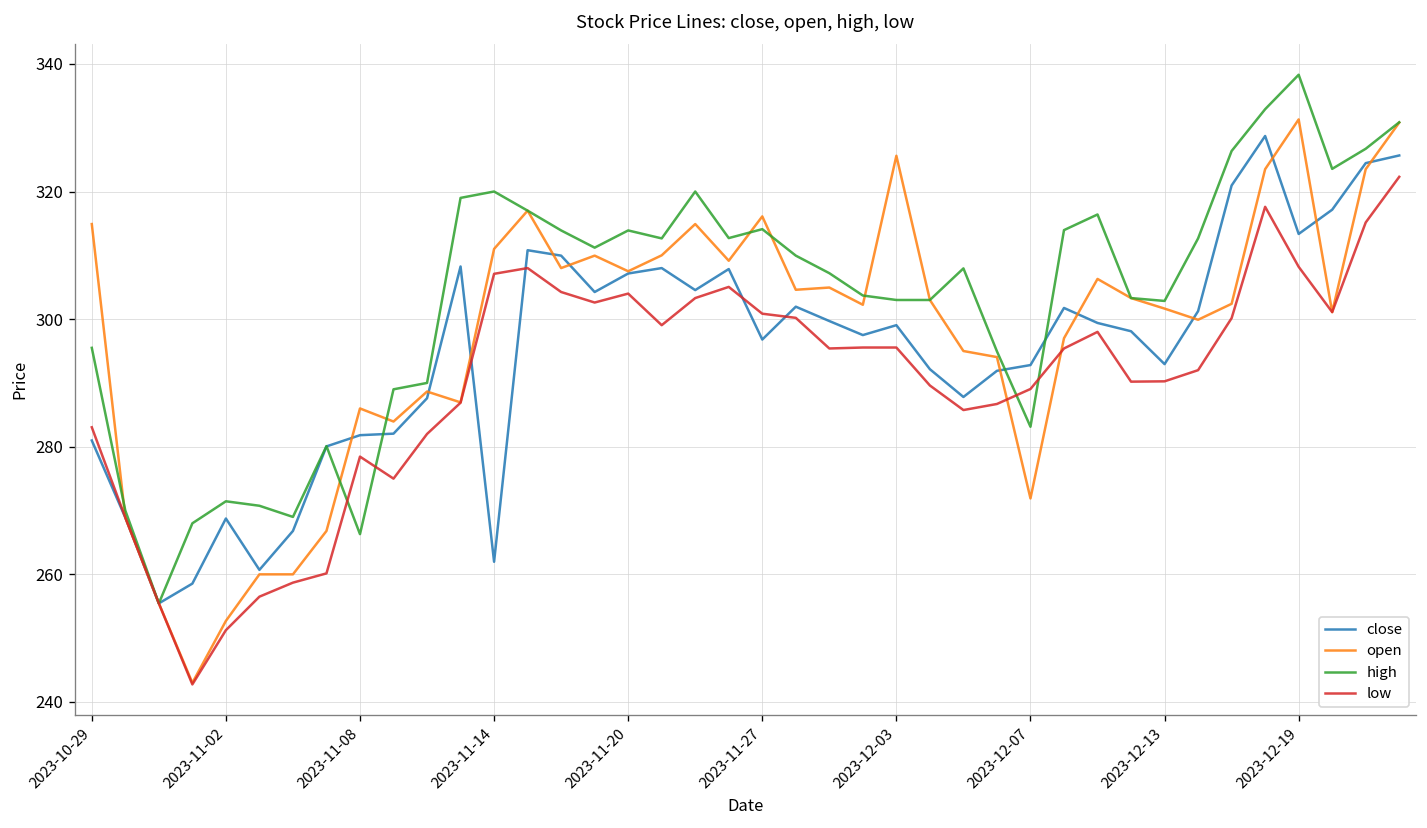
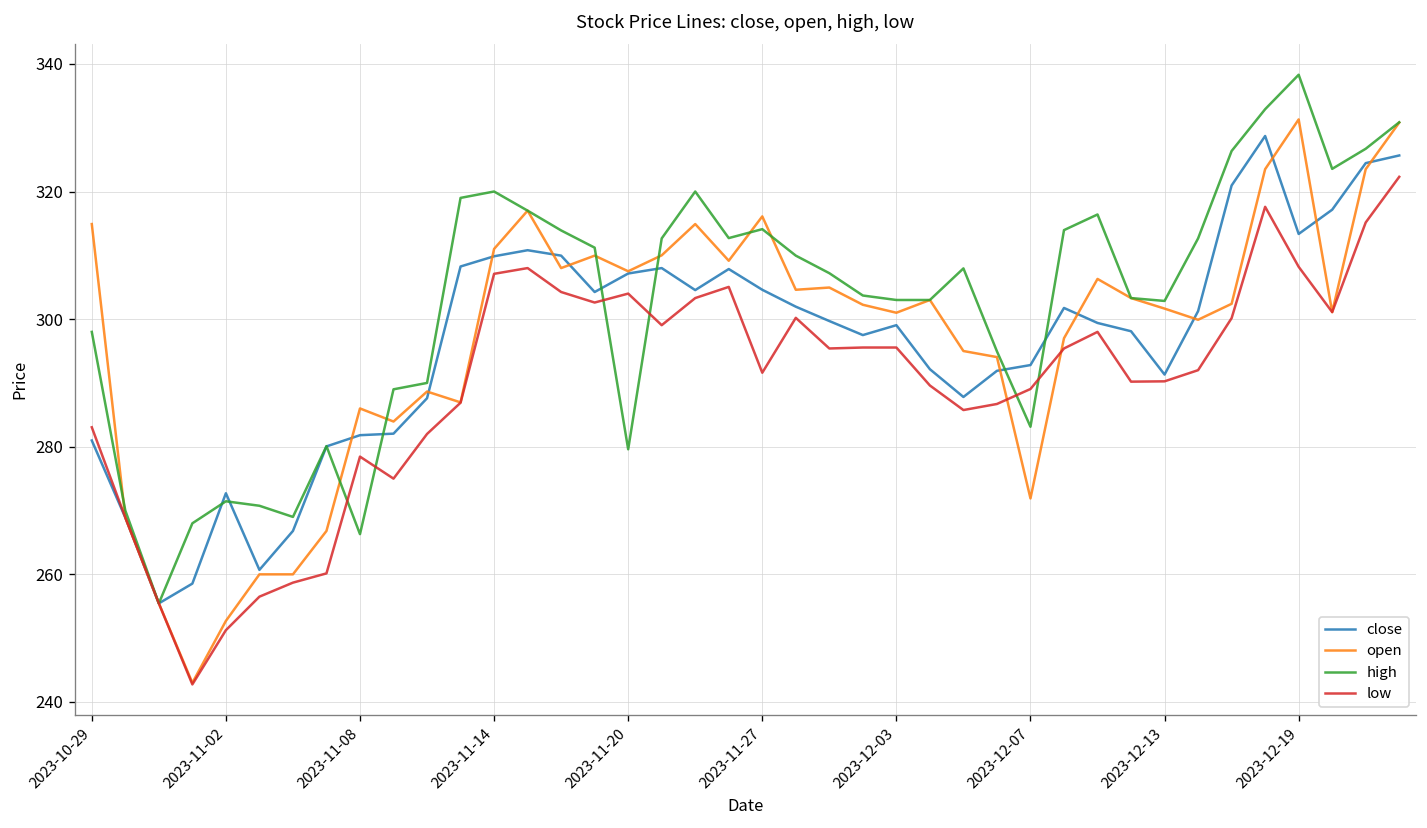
  {
    "close": {
      "2023-10-29": 281,
-     "2023-11-02": 269,
+     "2023-11-02": 273,
      "2023-11-08": 282,
-     "2023-11-14": 262,
-     "2023-11-27": 297,
+     "2023-11-14": 310,
+     "2023-11-27": 305,
      "2023-12-03": 299,
      "2023-12-07": 293,
-     "2023-12-13": 293,
+     "2023-12-13": 291,
      "2023-12-19": 313
    },
    "open": {
      "2023-10-29": 315,
      "2023-11-02": 253,
      "2023-11-08": 286,
      "2023-11-14": 311,
      "2023-11-27": 316,
-     "2023-12-03": 326,
+     "2023-12-03": 301,
      "2023-12-07": 272,
      "2023-12-13": 302,
      "2023-12-19": 331
    },
    "high": {
-     "2023-10-29": 296,
+     "2023-10-29": 298,
      "2023-11-02": 271,
      "2023-11-08": 266,
      "2023-11-14": 320,
-     "2023-11-20": 314,
+     "2023-11-20": 280,
      "2023-11-27": 314,
      "2023-12-03": 303,
      "2023-12-07": 283,
      "2023-12-13": 303,
      "2023-12-19": 338
    },
    "low": {
      "2023-10-29": 283,
      "2023-11-02": 251,
      "2023-11-08": 278,
      "2023-11-14": 307,
      "2023-11-20": 304,
-     "2023-11-27": 301,
+     "2023-11-27": 292,
      "2023-12-03": 296,
      "2023-12-07": 289,
      "2023-12-13": 290,
      "2023-12-19": 308
    }
  }
